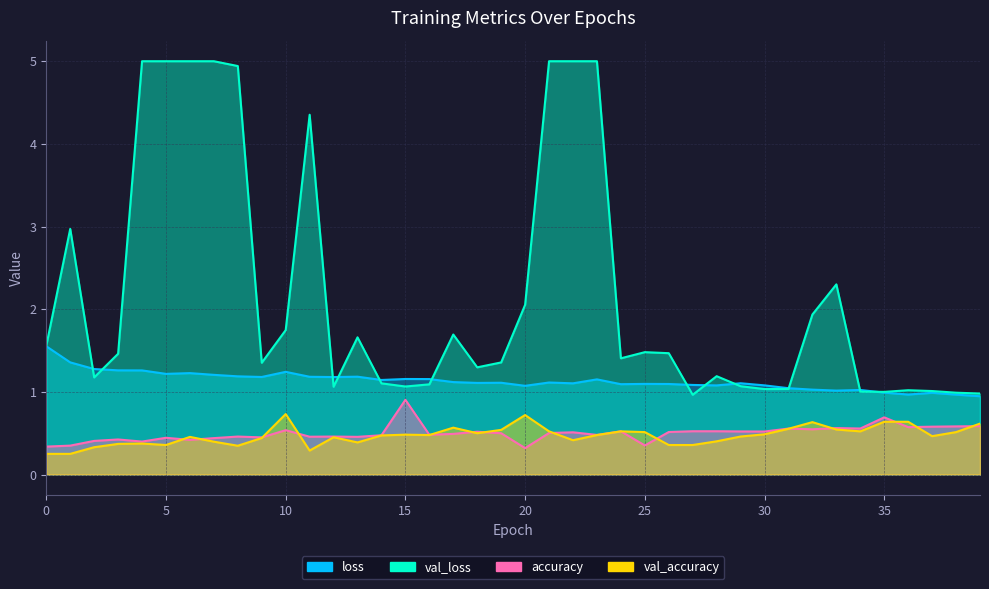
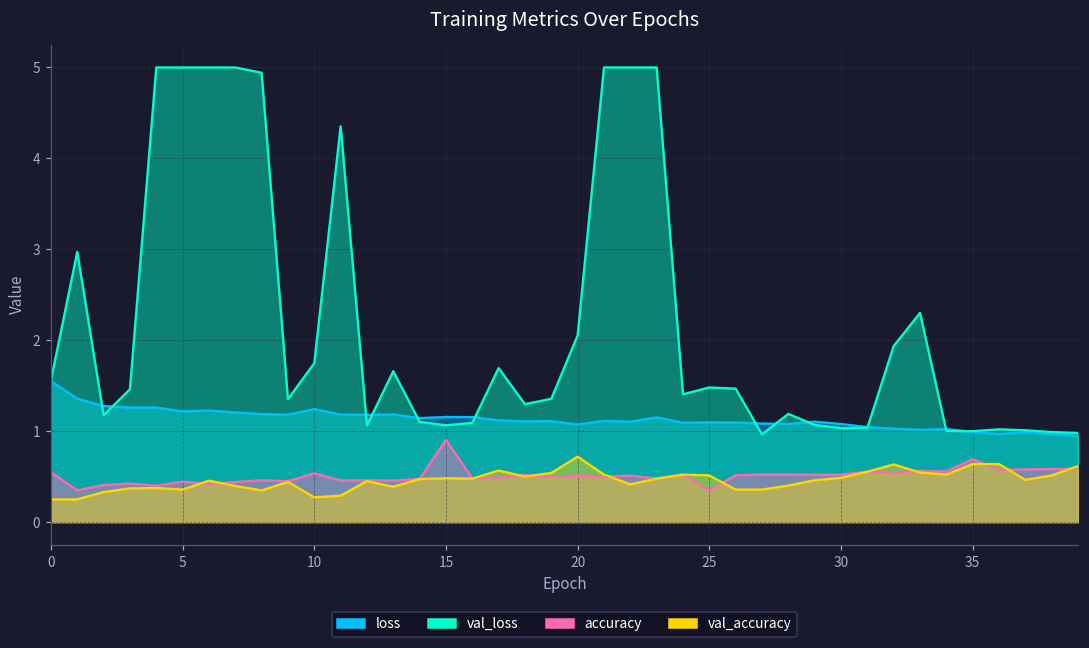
  {
    "accuracy": {
-     "0": 0.3,
+     "0": 0.5,
      "5": 0.4,
      "10": 0.5,
      "15": 0.9,
-     "20": 0.3,
+     "20": 0.5,
      "25": 0.4,
      "30": 0.5,
      "35": 0.7
    },
    "val_accuracy": {
      "0": 0.3,
      "5": 0.4,
-     "10": 0.7,
+     "10": 0.3,
      "15": 0.5,
      "20": 0.7,
      "25": 0.5,
      "30": 0.5,
      "35": 0.6
    }
  }
